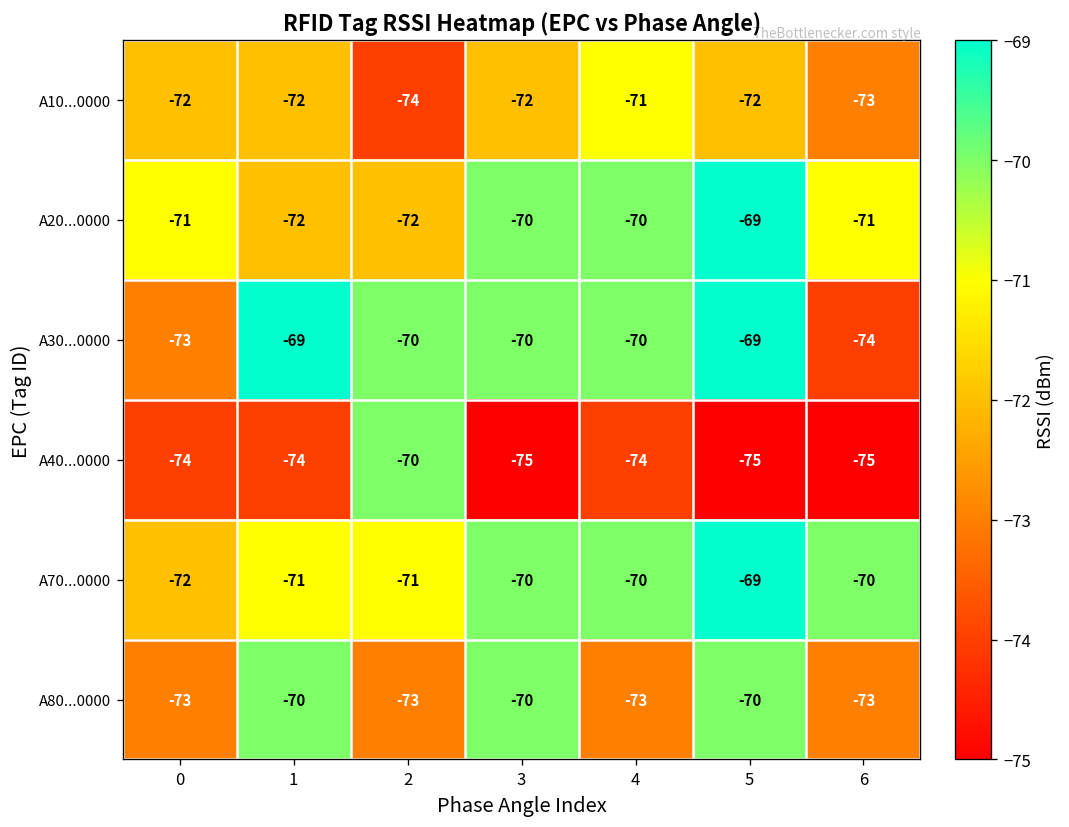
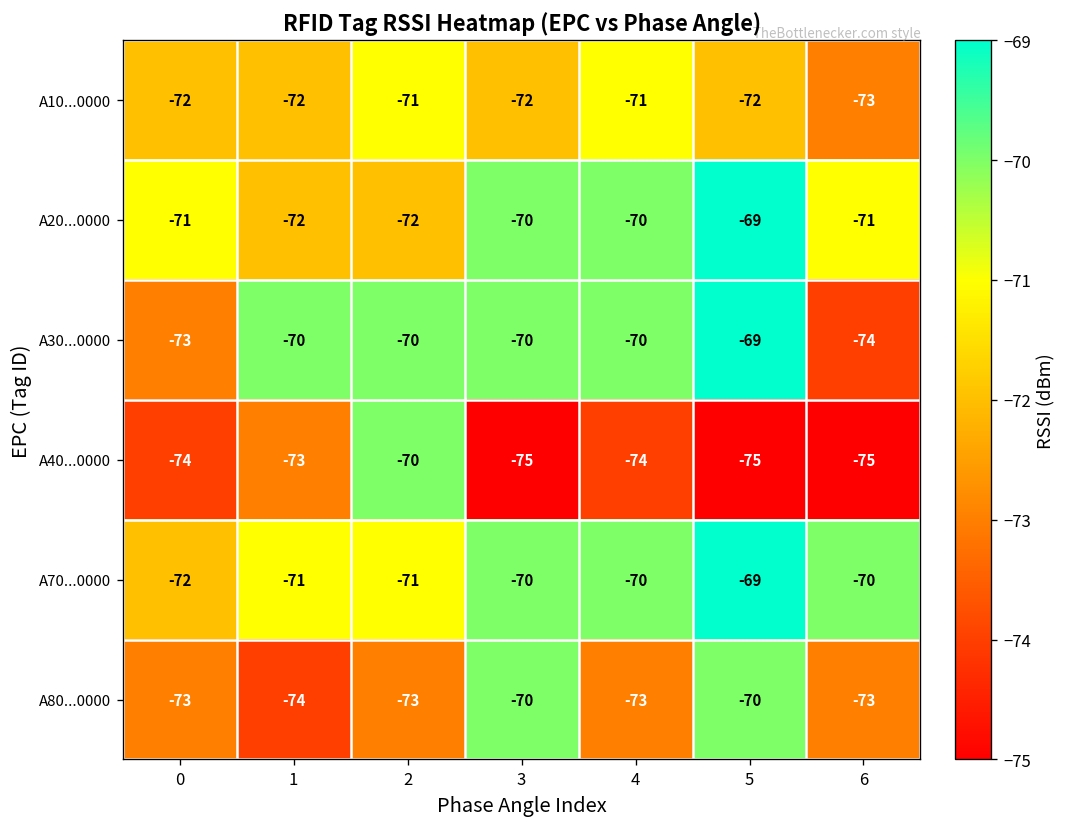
  {
    "A10...0000": {
      "0": -72,
      "1": -72,
-     "2": -74,
+     "2": -71,
      "3": -72,
      "4": -71,
      "5": -72,
      "6": -73
    },
    "A20...0000": {
      "0": -71,
      "1": -72,
      "2": -72,
      "3": -70,
      "4": -70,
      "5": -69,
      "6": -71
    },
    "A30...0000": {
      "0": -73,
-     "1": -69,
+     "1": -70,
      "2": -70,
      "3": -70,
      "4": -70,
      "5": -69,
      "6": -74
    },
    "A40...0000": {
      "0": -74,
-     "1": -74,
+     "1": -73,
      "2": -70,
      "3": -75,
      "4": -74,
      "5": -75,
      "6": -75
    },
    "A70...0000": {
      "0": -72,
      "1": -71,
      "2": -71,
      "3": -70,
      "4": -70,
      "5": -69,
      "6": -70
    },
    "A80...0000": {
      "0": -73,
-     "1": -70,
+     "1": -74,
      "2": -73,
      "3": -70,
      "4": -73,
      "5": -70,
      "6": -73
    }
  }
